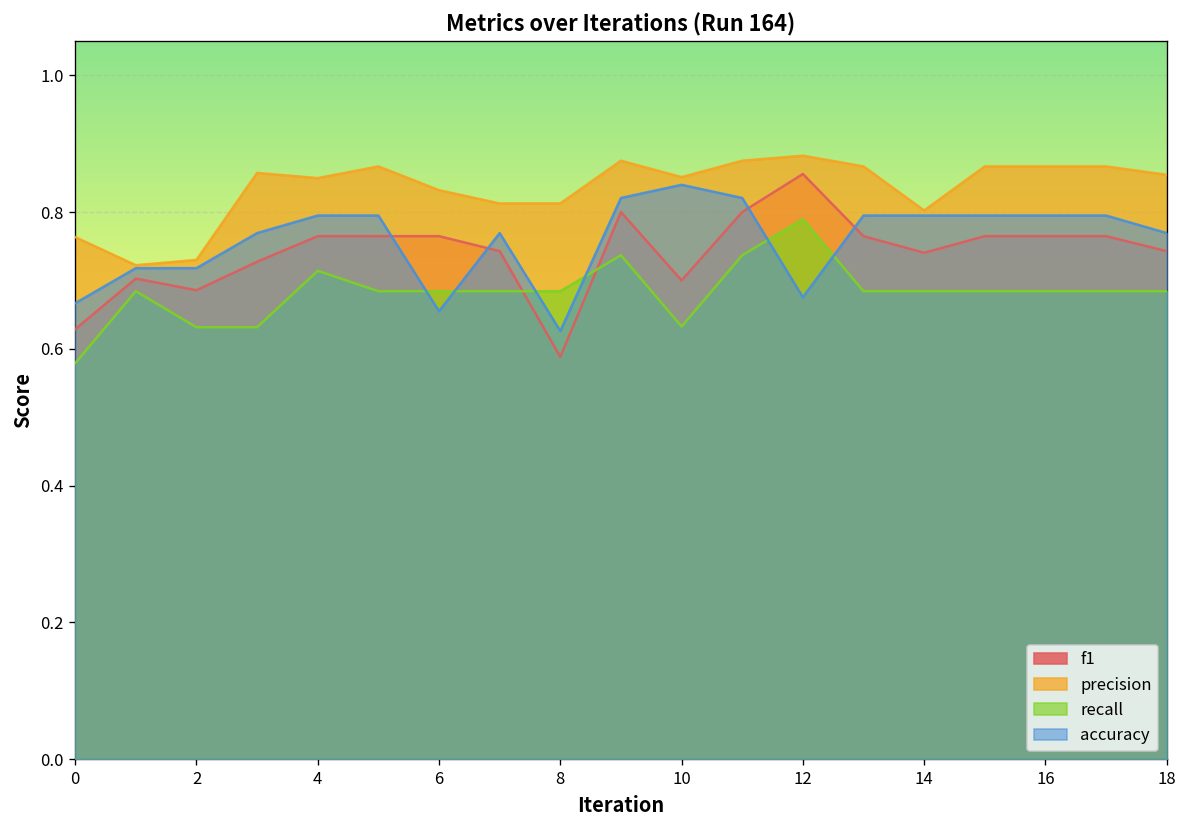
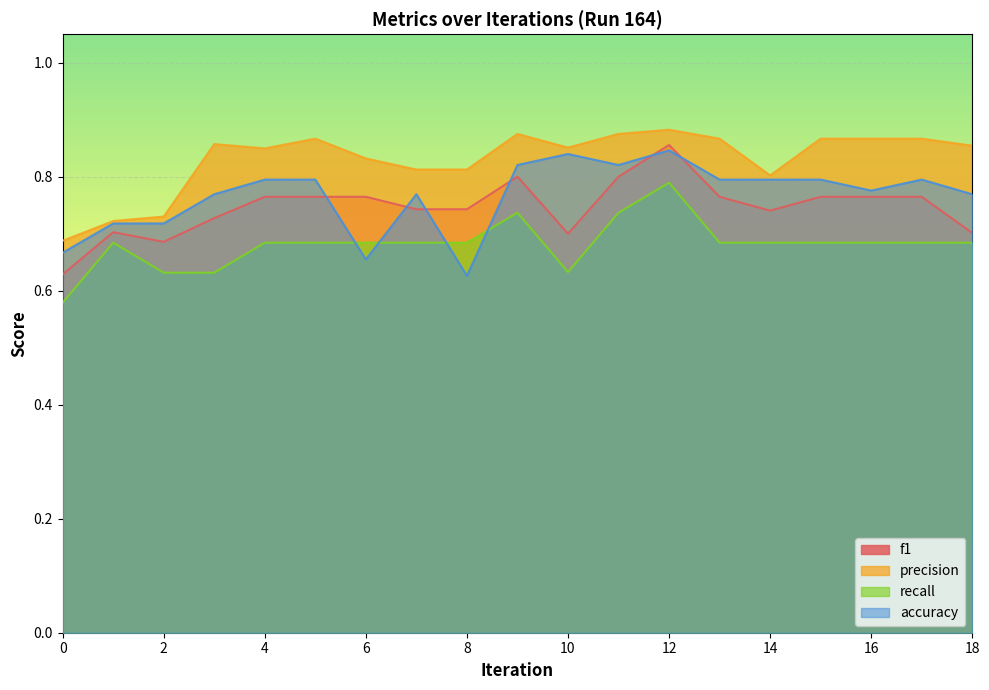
  {
    "f1": {
      "0": 0.63,
      "2": 0.69,
      "4": 0.76,
      "6": 0.76,
-     "8": 0.59,
+     "8": 0.74,
      "10": 0.70,
      "12": 0.86,
      "14": 0.74,
      "16": 0.76,
-     "18": 0.74
+     "18": 0.70
    },
    "precision": {
-     "0": 0.76,
+     "0": 0.69,
      "2": 0.73,
      "4": 0.85,
      "6": 0.83,
      "8": 0.81,
      "10": 0.85,
      "12": 0.88,
      "14": 0.80,
      "16": 0.87,
      "18": 0.85
    },
    "recall": {
      "0": 0.58,
      "2": 0.63,
-     "4": 0.71,
+     "4": 0.68,
      "6": 0.68,
      "8": 0.68,
      "10": 0.63,
      "12": 0.79,
      "14": 0.68,
      "16": 0.68,
      "18": 0.68
    },
    "accuracy": {
      "0": 0.67,
      "2": 0.72,
      "4": 0.79,
      "6": 0.65,
      "8": 0.63,
      "10": 0.84,
-     "12": 0.68,
+     "12": 0.85,
      "14": 0.79,
-     "16": 0.79,
+     "16": 0.78,
      "18": 0.77
    }
  }
